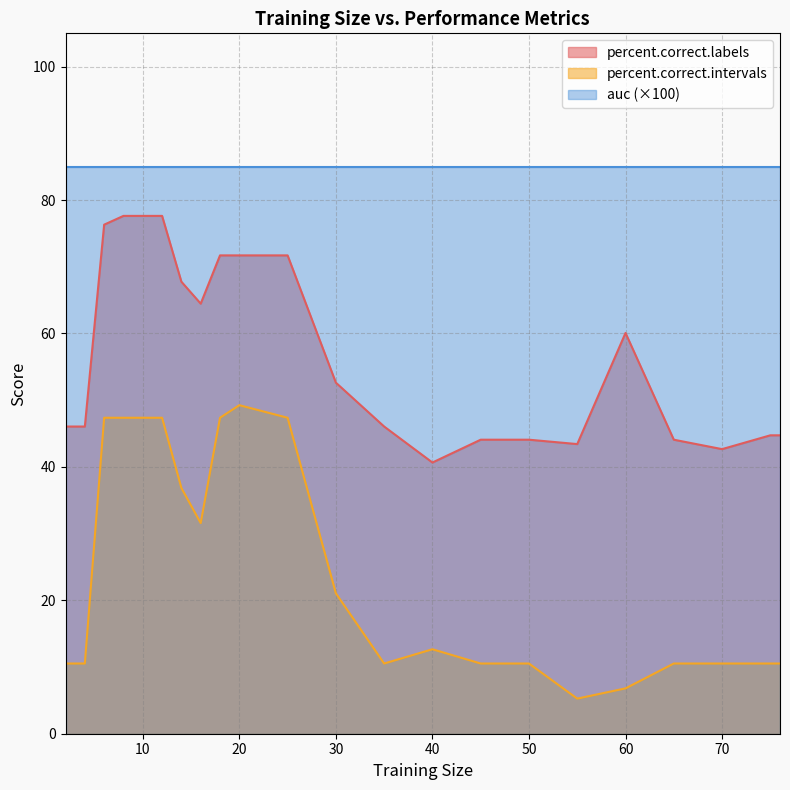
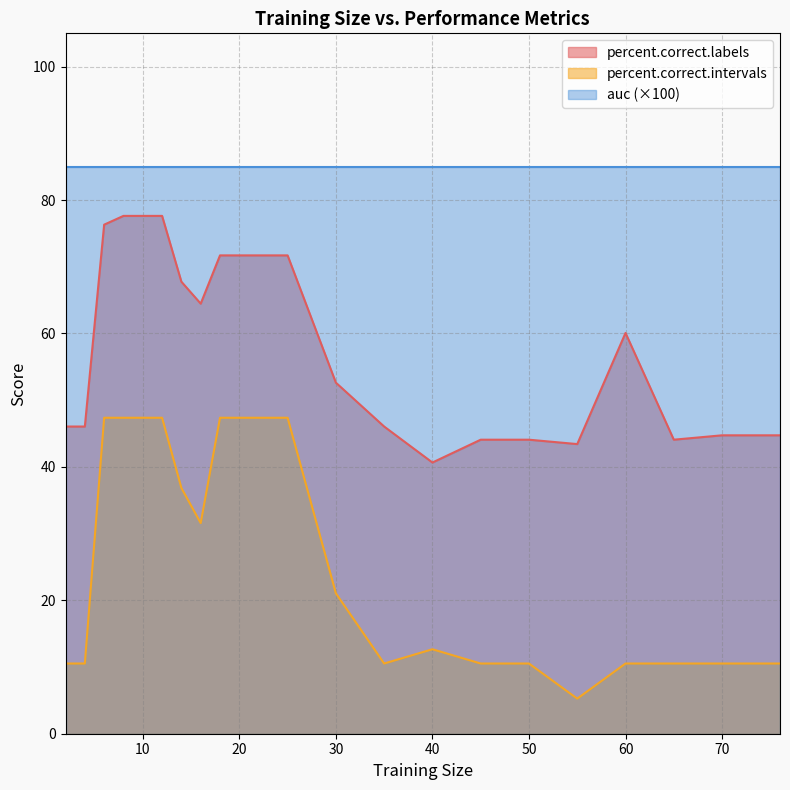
  {
    "percent.correct.labels": {
      "10": 78,
      "20": 72,
      "30": 53,
      "40": 41,
      "50": 44,
      "60": 60,
-     "70": 43
+     "70": 45
    },
    "percent.correct.intervals": {
      "10": 47,
-     "20": 49,
+     "20": 47,
      "30": 21,
      "40": 13,
      "50": 11,
-     "60": 7,
+     "60": 11,
      "70": 11
    },
    "auc (×100)": {
      "10": 85,
      "20": 85,
      "30": 85,
      "40": 85,
      "50": 85,
      "60": 85,
      "70": 85
    }
  }
